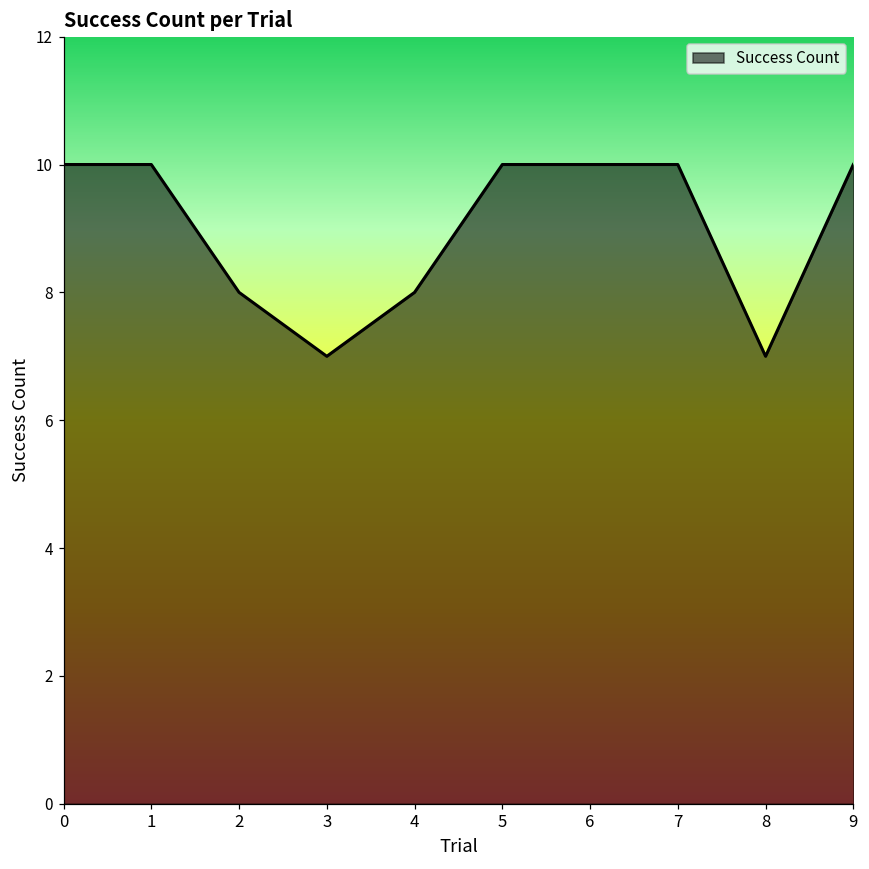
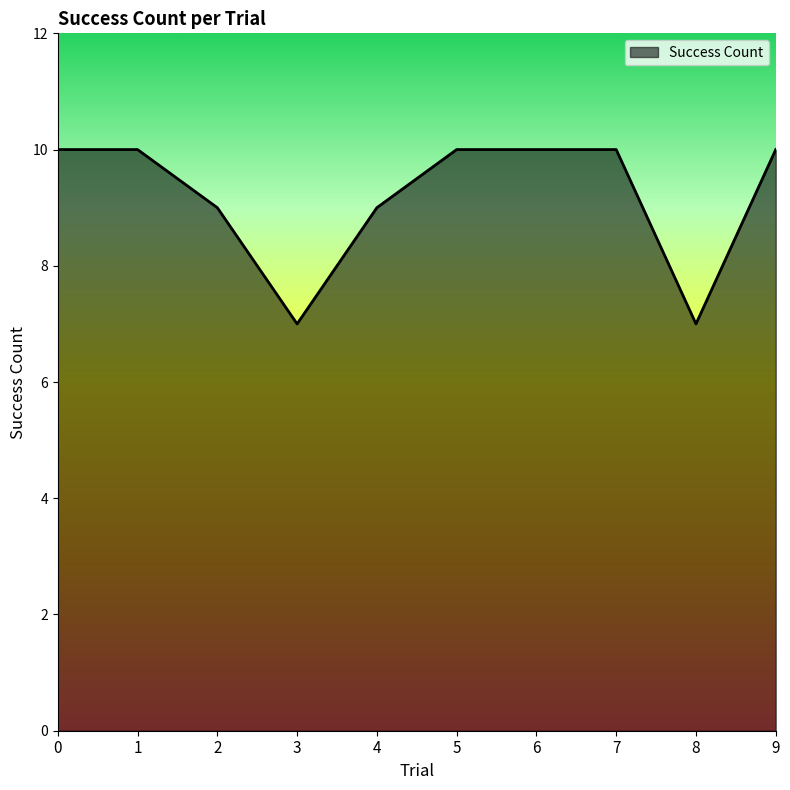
  {
    "0": 10,
    "1": 10,
-   "2": 8,
+   "2": 9,
    "3": 7,
-   "4": 8,
+   "4": 9,
    "5": 10,
    "6": 10,
    "7": 10,
    "8": 7,
    "9": 10
  }
